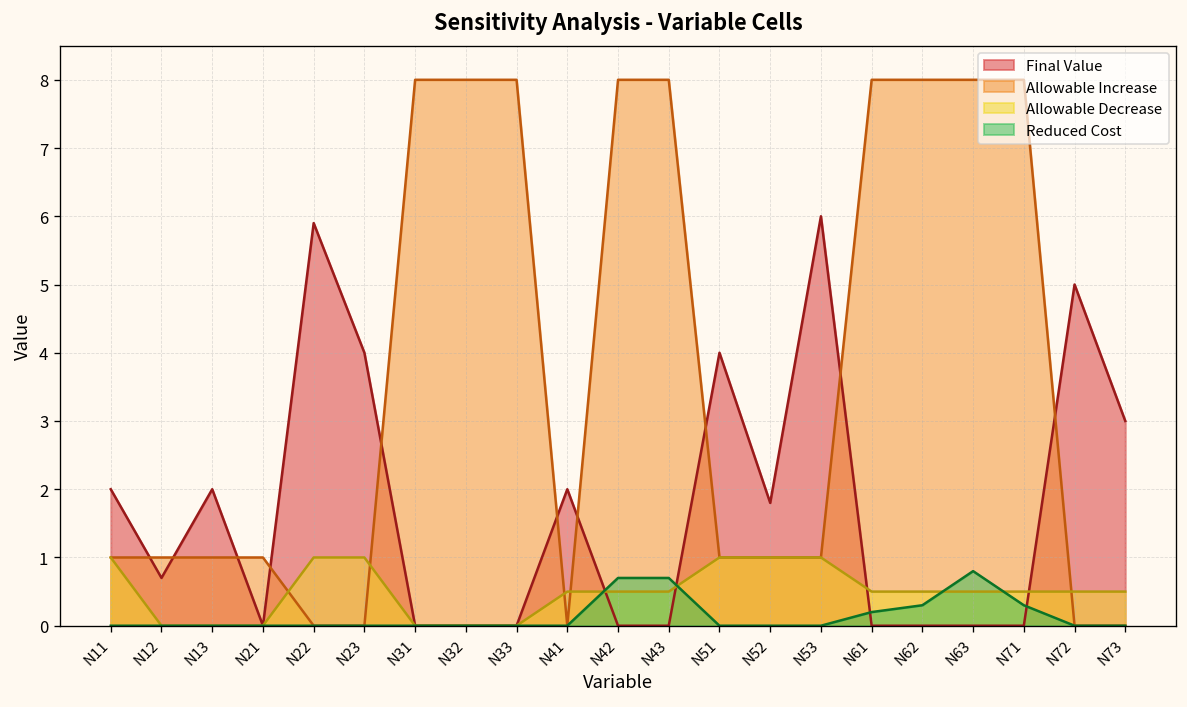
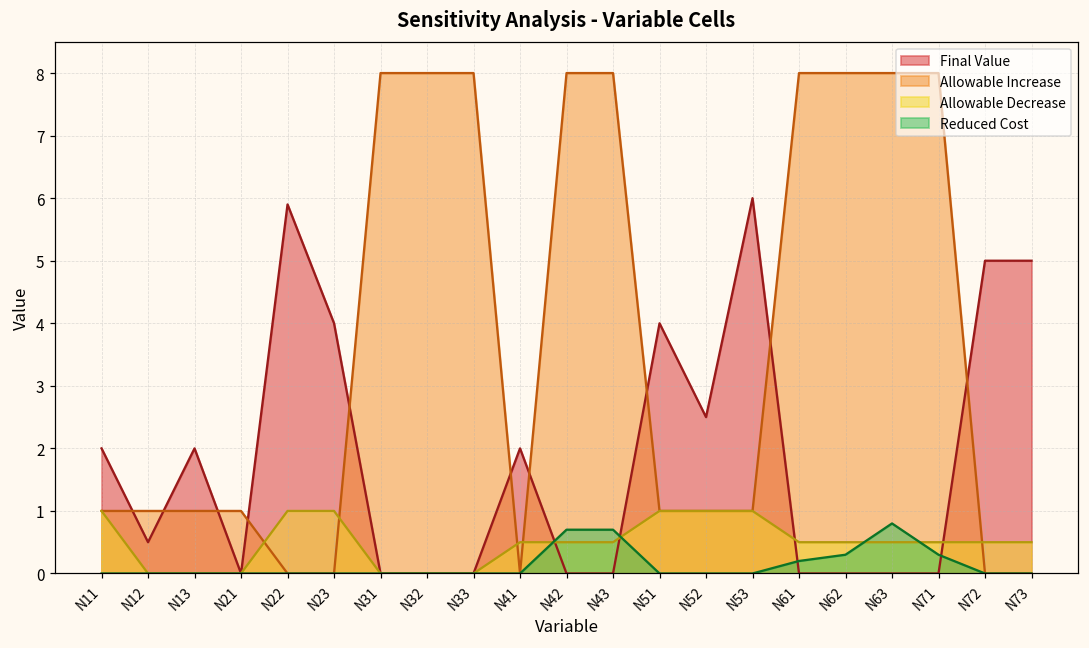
  {
    "Final Value": {
      "N11": 2.0,
-     "N12": 0.7,
+     "N12": 0.5,
      "N13": 2.0,
      "N22": 5.9,
      "N23": 4.0,
      "N41": 2.0,
      "N42": 0.0,
      "N43": 0.0,
      "N51": 4.0,
-     "N52": 1.8,
+     "N52": 2.5,
      "N53": 6.0,
      "N61": 0.0,
      "N62": 0.0,
      "N63": 0.0,
      "N71": 0.0,
      "N72": 5.0,
-     "N73": 3
+     "N73": 5
    },
    "Reduced Cost": {
      "N11": 0.0,
      "N42": 0.7,
      "N43": 0.7,
      "N51": 0.0,
      "N52": 0.0,
      "N53": 0.0,
      "N61": 0.2,
      "N62": 0.3,
      "N63": 0.8,
      "N71": 0.3
    }
  }
